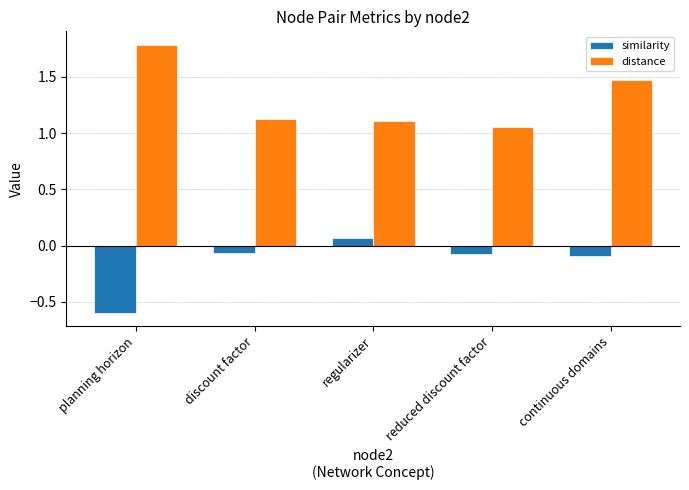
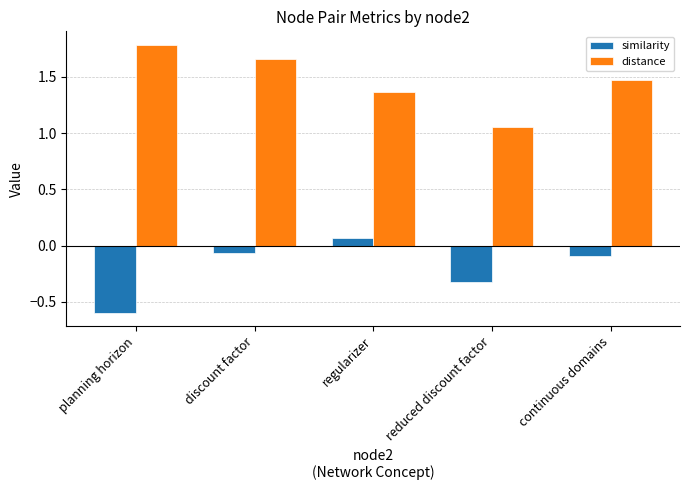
  {
    "similarity": {
      "planning horizon": -0.60,
      "discount factor": -0.06,
      "regularizer": 0.07,
-     "reduced discount factor": -0.07,
+     "reduced discount factor": -0.32,
      "continuous domains": -0.09
    },
    "distance": {
      "planning horizon": 1.79,
-     "discount factor": 1.13,
-     "regularizer": 1.11,
+     "discount factor": 1.66,
+     "regularizer": 1.36,
      "reduced discount factor": 1.06,
      "continuous domains": 1.48
    }
  }
